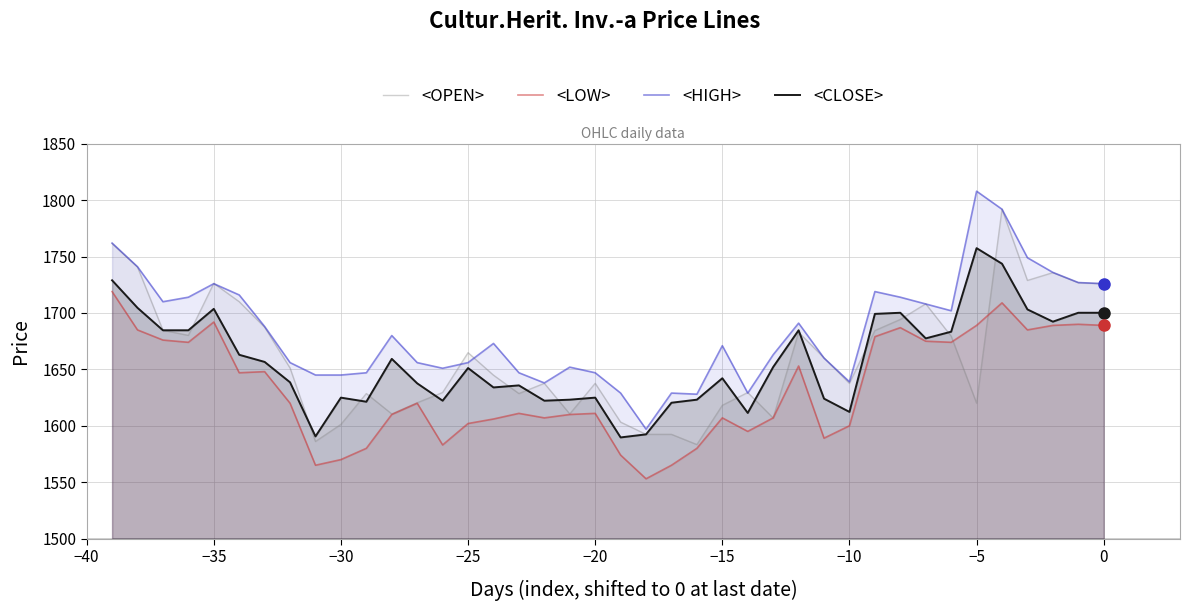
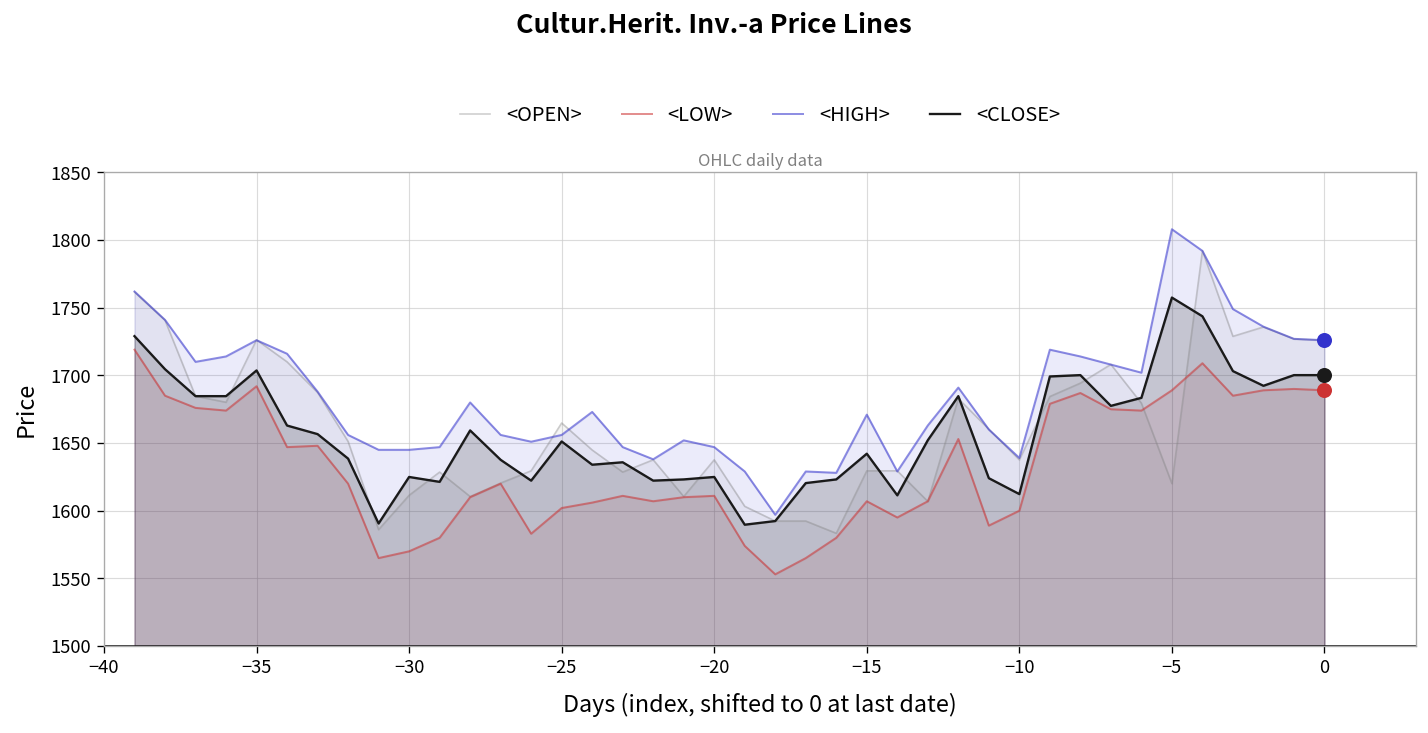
  {
    "<OPEN>": {
-     "−30": 1601,
+     "−30": 1611,
      "−25": 1665,
      "−20": 1638,
-     "−15": 1618,
+     "−15": 1629,
      "−5": 1620
    }
  }
